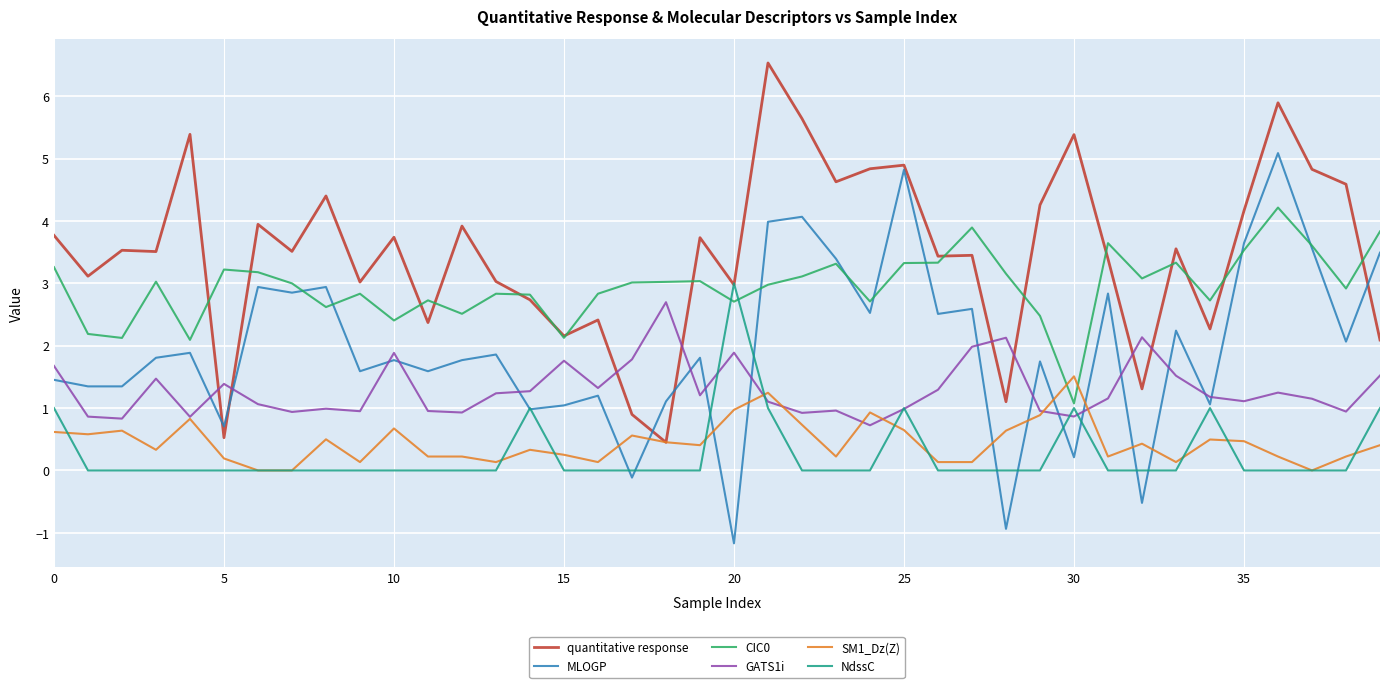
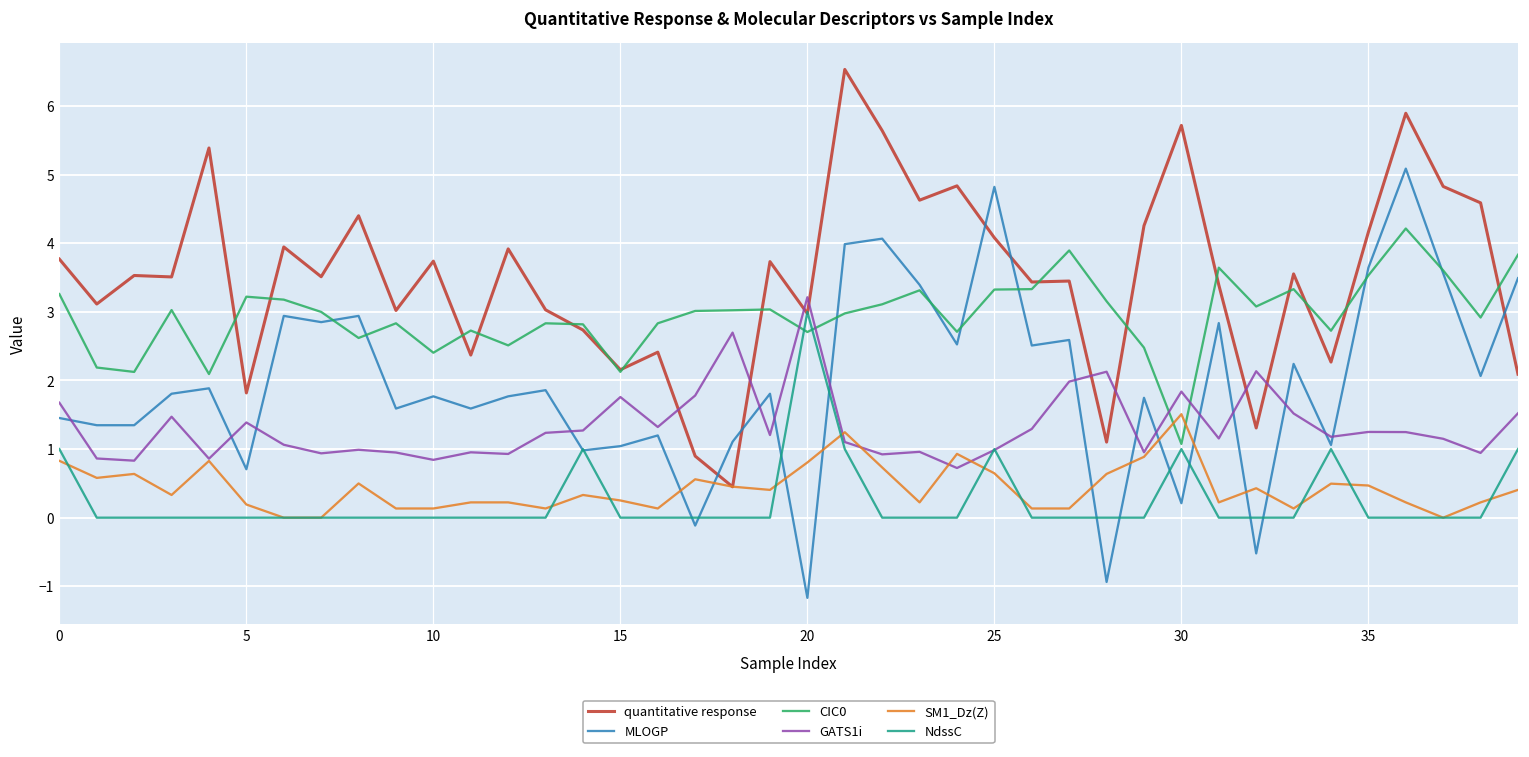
  {
    "quantitative response": {
      "0": 3.8,
-     "5": 0.5,
+     "5": 1.8,
      "10": 3.7,
-     "25": 4.9,
-     "30": 5.4,
+     "25": 4.1,
+     "30": 5.7,
      "35": 4.2
    },
    "MLOGP": {
      "0": 1.5,
      "5": 0.7,
      "10": 1.8,
      "15": 1.0,
      "20": -1.2,
      "25": 4.8,
      "30": 0.2,
      "35": 3.6
    },
    "GATS1i": {
      "0": 1.7,
      "5": 1.4,
-     "10": 1.9,
+     "10": 0.8,
      "15": 1.8,
-     "20": 1.9,
-     "30": 0.9,
-     "35": 1.1
+     "20": 3.2,
+     "30": 1.8,
+     "35": 1.3
    },
    "SM1_Dz(Z)": {
-     "0": 0.6,
+     "0": 0.8,
      "5": 0.2,
-     "10": 0.7,
+     "10": 0.1,
      "15": 0.3,
-     "20": 1.0,
+     "20": 0.8,
      "25": 0.6,
      "30": 1.5,
      "35": 0.5
    }
  }
